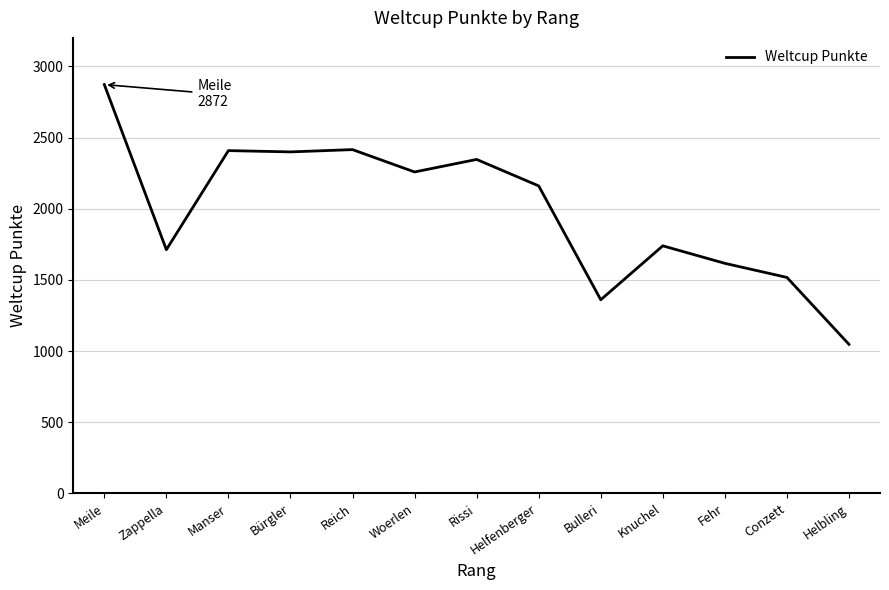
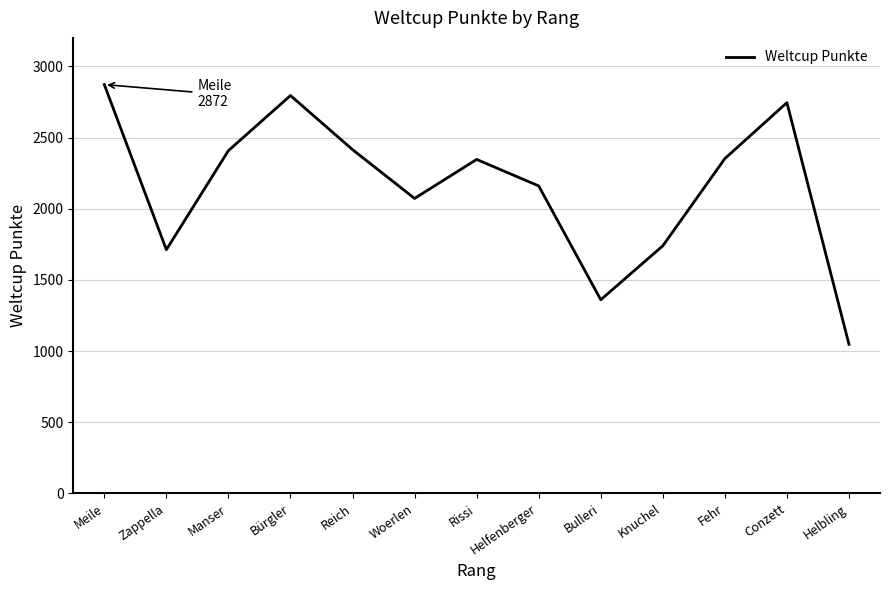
  {
    "Zappella": 1710,
    "Manser": 2410,
-   "Bürgler": 2400,
+   "Bürgler": 2800,
    "Reich": 2420,
-   "Woerlen": 2260,
+   "Woerlen": 2070,
    "Rissi": 2350,
    "Helfenberger": 2160,
    "Bulleri": 1360,
    "Knuchel": 1740,
-   "Fehr": 1620,
-   "Conzett": 1520,
+   "Fehr": 2350,
+   "Conzett": 2750,
    "Helbling": 1050
  }
